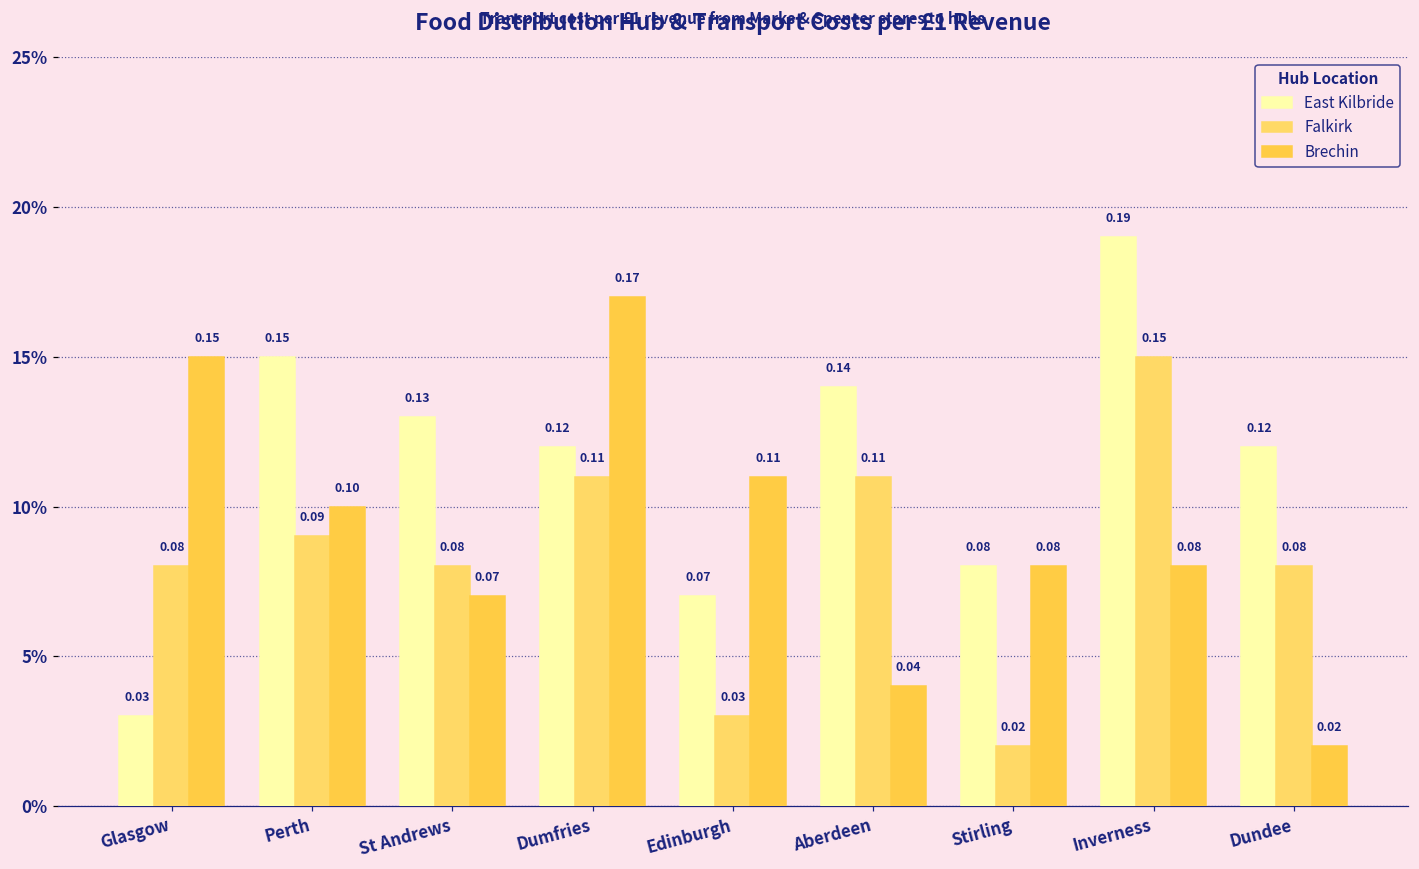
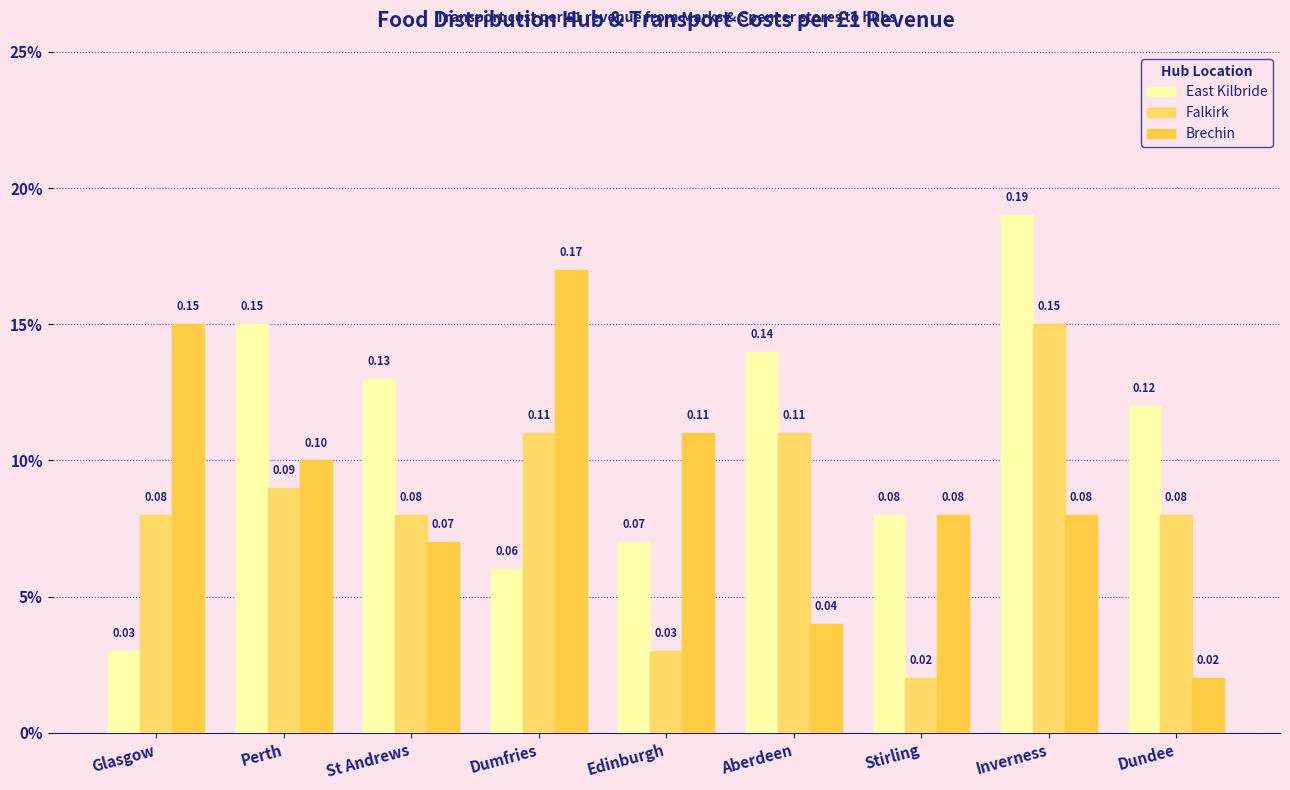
  {
    "East Kilbride": {
      "Glasgow": 0.03,
      "Perth": 0.15,
      "St Andrews": 0.13,
-     "Dumfries": 0.12,
+     "Dumfries": 0.06,
      "Edinburgh": 0.07,
      "Aberdeen": 0.14,
      "Stirling": 0.08,
      "Inverness": 0.19,
      "Dundee": 0.12
    }
  }
